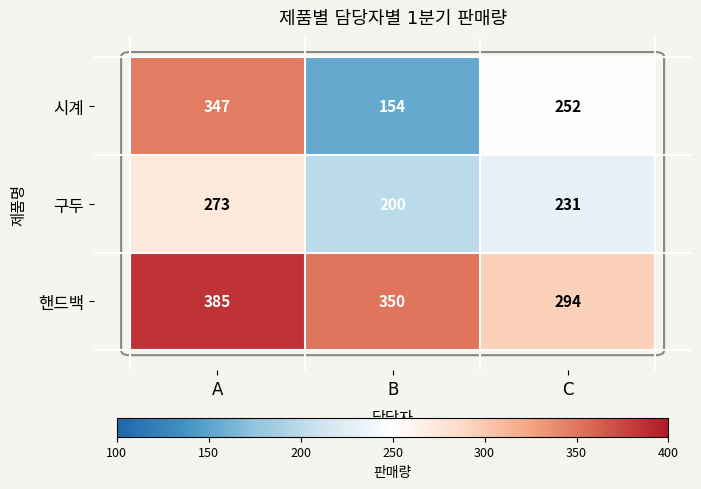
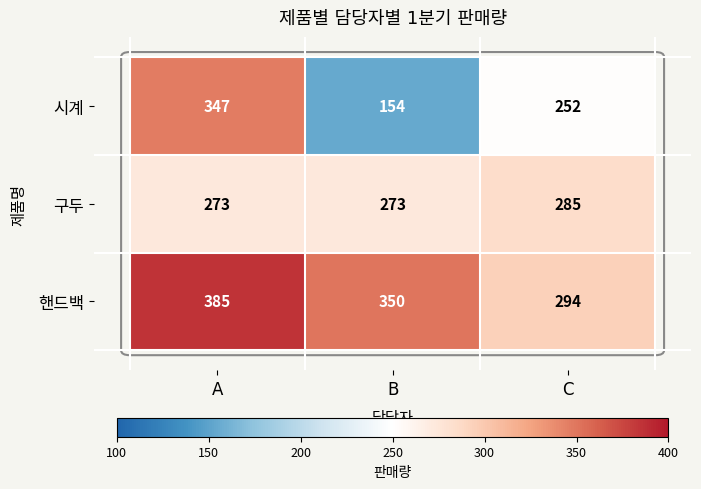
  {
    "시계": {
      "A": 347,
      "B": 154,
      "C": 252
    },
    "구두": {
      "A": 273,
-     "B": 200,
-     "C": 231
+     "B": 273,
+     "C": 285
    },
    "핸드백": {
      "A": 385,
      "B": 350,
      "C": 294
    }
  }
